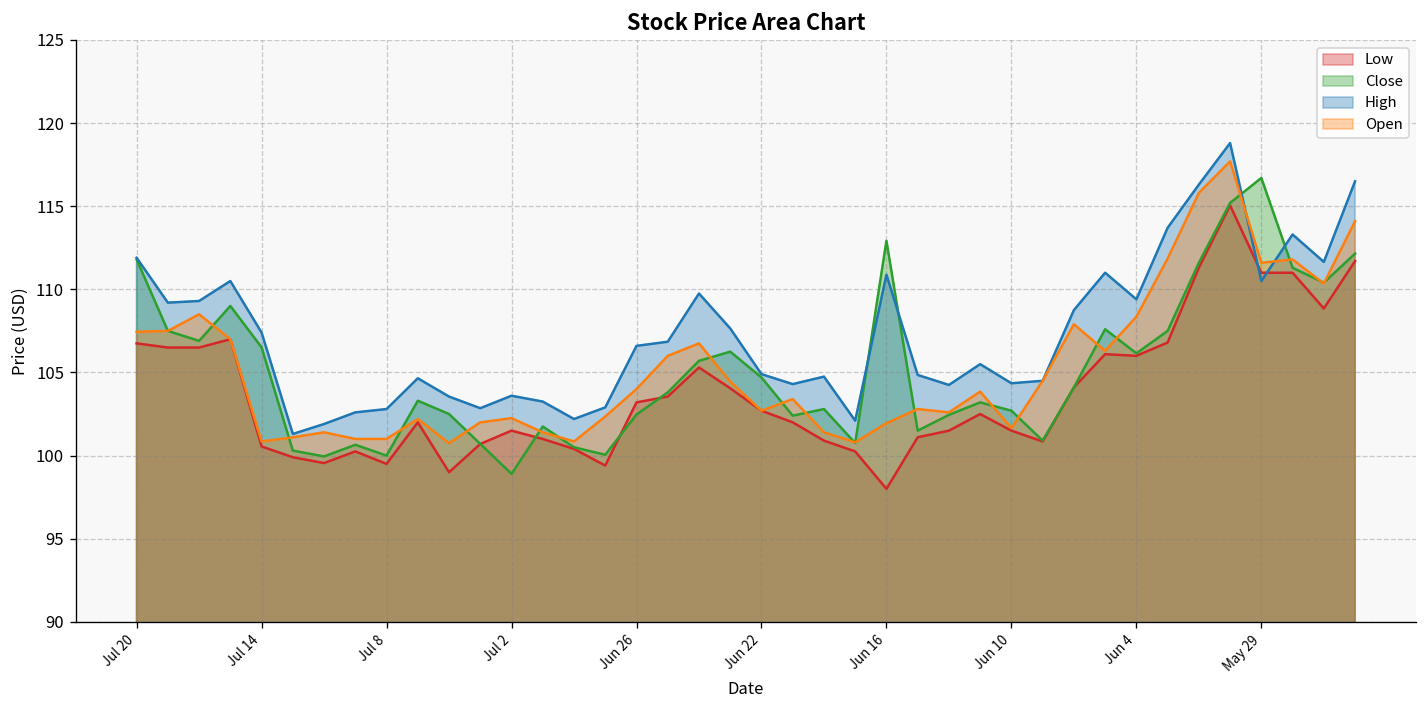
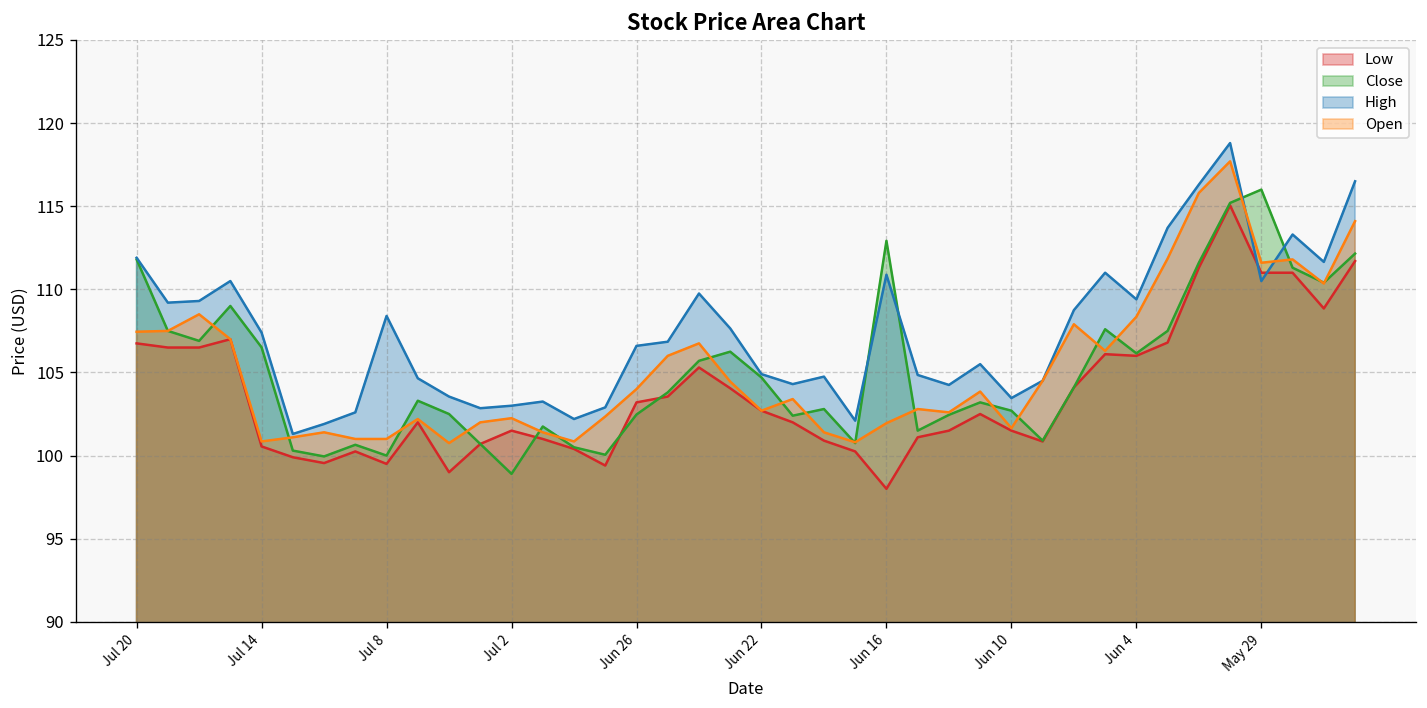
  {
    "Close": {
      "Jul 14": 106.5,
      "Jul 8": 100.0,
      "Jul 2": 98.9,
      "Jun 26": 102.5,
      "Jun 22": 104.7,
      "Jun 16": 112.9,
      "Jun 10": 102.7,
-     "May 29": 116.7
+     "May 29": 116.0
    },
    "High": {
      "Jul 14": 107.4,
-     "Jul 8": 102.8,
-     "Jul 2": 103.6,
+     "Jul 8": 108.4,
+     "Jul 2": 103.0,
      "Jun 26": 106.6,
      "Jun 22": 104.9,
      "Jun 16": 110.9,
-     "Jun 10": 104.4,
+     "Jun 10": 103.5,
      "Jun 4": 109.4,
      "May 29": 110.5
    }
  }
